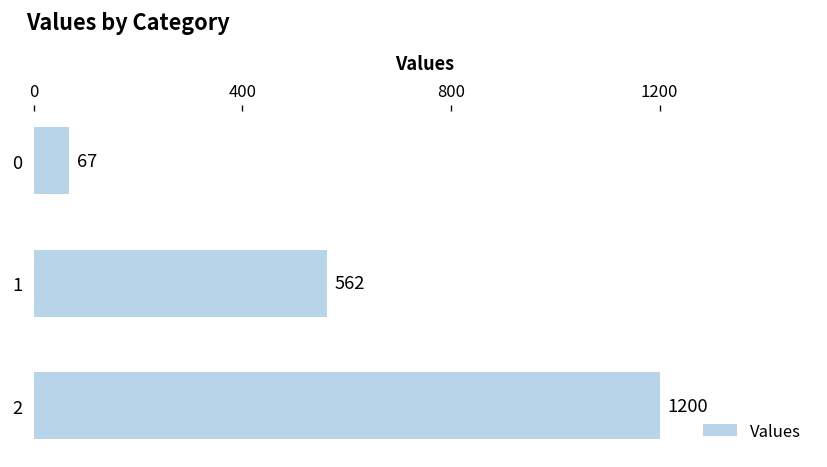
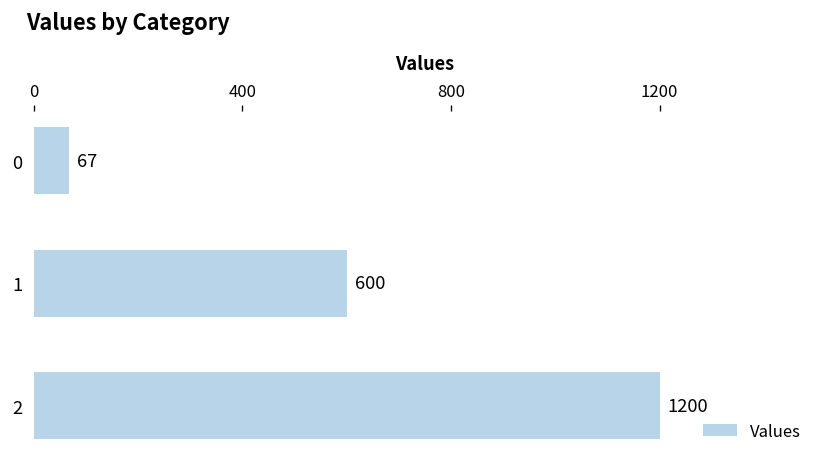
  {
    "0": 67,
-   "1": 562,
+   "1": 600,
    "2": 1200
  }
